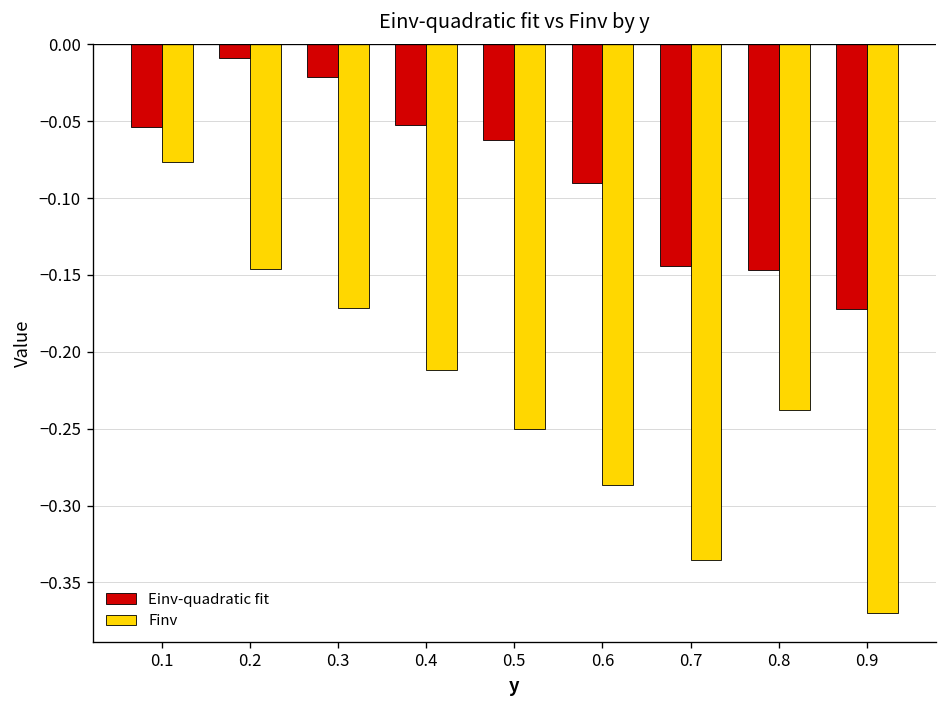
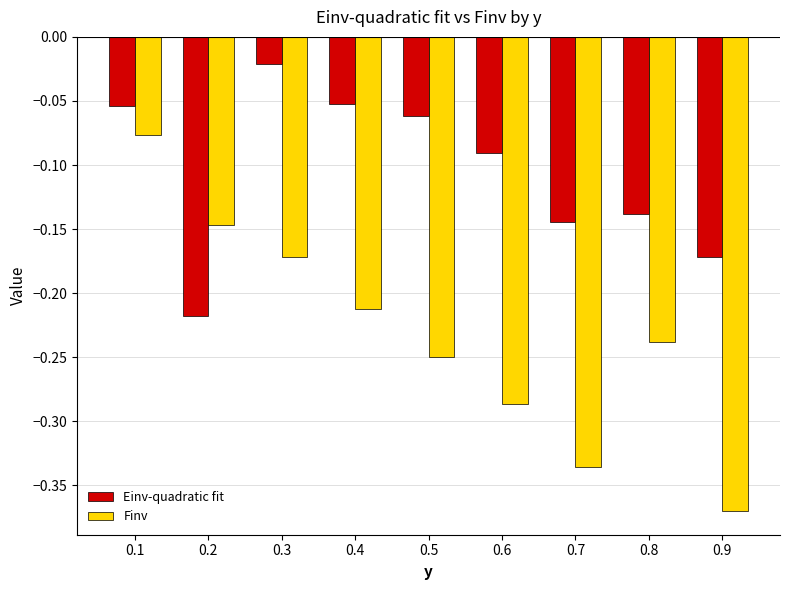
  {
    "Einv-quadratic fit": {
      "0.1": -0.054,
-     "0.2": -0.009,
+     "0.2": -0.217,
      "0.3": -0.021,
      "0.4": -0.052,
      "0.5": -0.062,
      "0.6": -0.090,
      "0.7": -0.144,
-     "0.8": -0.147,
+     "0.8": -0.138,
      "0.9": -0.172
    },
    "Finv": {
      "0.1": -0.076,
      "0.2": -0.146,
      "0.3": -0.172,
      "0.4": -0.212,
      "0.5": -0.250,
      "0.6": -0.286,
      "0.7": -0.335,
      "0.8": -0.238,
      "0.9": -0.370
    }
  }
